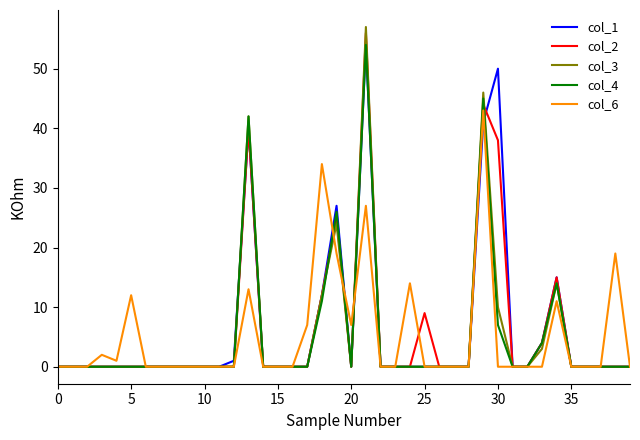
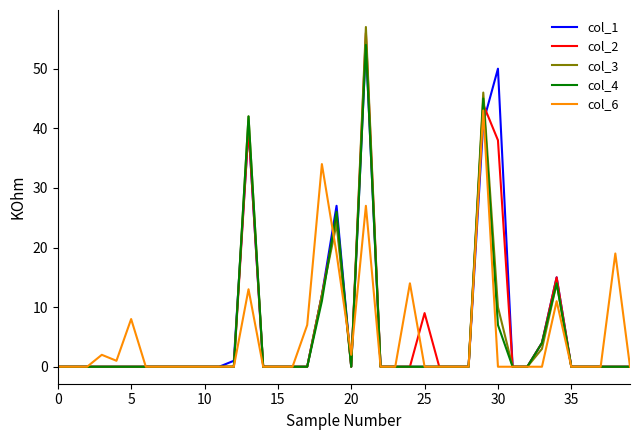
  {
    "col_1": {
      "30": 50
    },
    "col_2": {
      "25": 9,
      "30": 38
    },
    "col_3": {
      "30": 10
    },
    "col_4": {
      "30": 7
    },
    "col_6": {
-     "5": 12,
-     "20": 7,
+     "5": 8,
+     "20": 2,
      "30": 0
    }
  }
